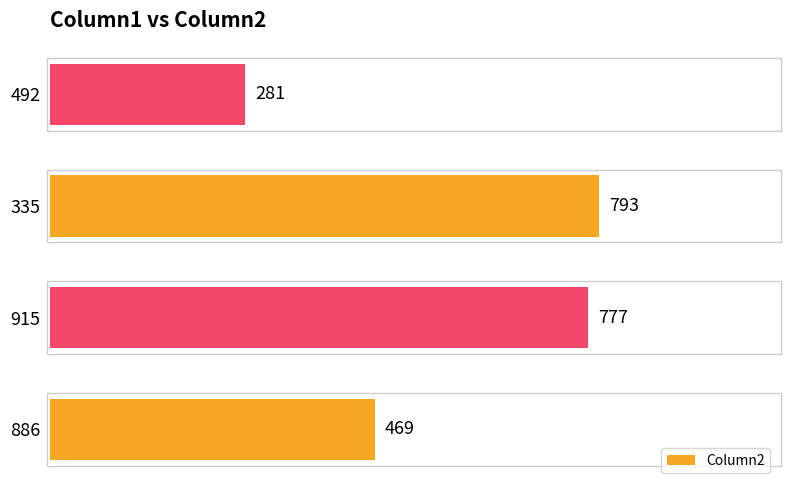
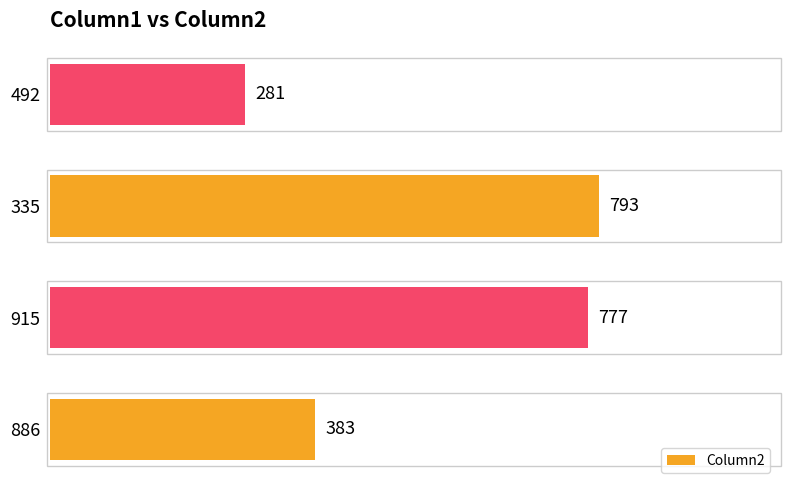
  {
    "492": 281,
    "335": 793,
    "915": 777,
-   "886": 469
+   "886": 383
  }
